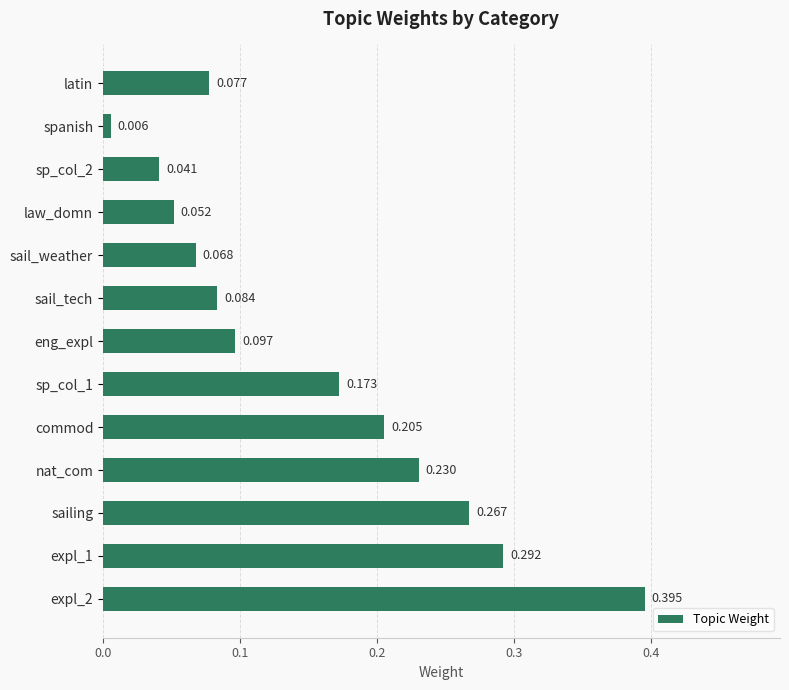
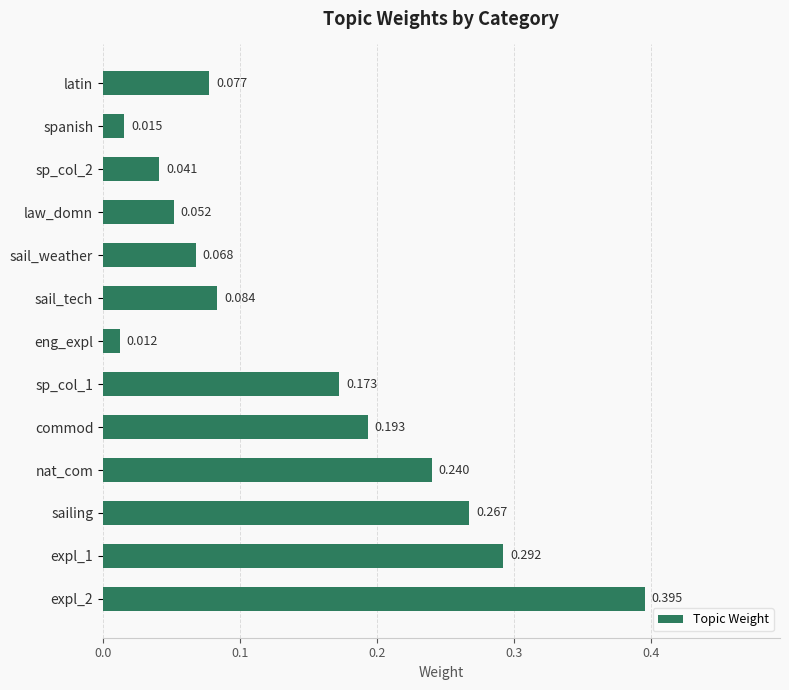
  {
    "latin": 0.077,
-   "spanish": 0.006,
+   "spanish": 0.015,
    "sp_col_2": 0.041,
    "law_domn": 0.052,
    "sail_weather": 0.068,
    "sail_tech": 0.084,
-   "eng_expl": 0.097,
+   "eng_expl": 0.012,
    "sp_col_1": 0.173,
-   "commod": 0.205,
-   "nat_com": 0.230,
+   "commod": 0.193,
+   "nat_com": 0.240,
    "sailing": 0.267,
    "expl_1": 0.292,
    "expl_2": 0.395
  }
